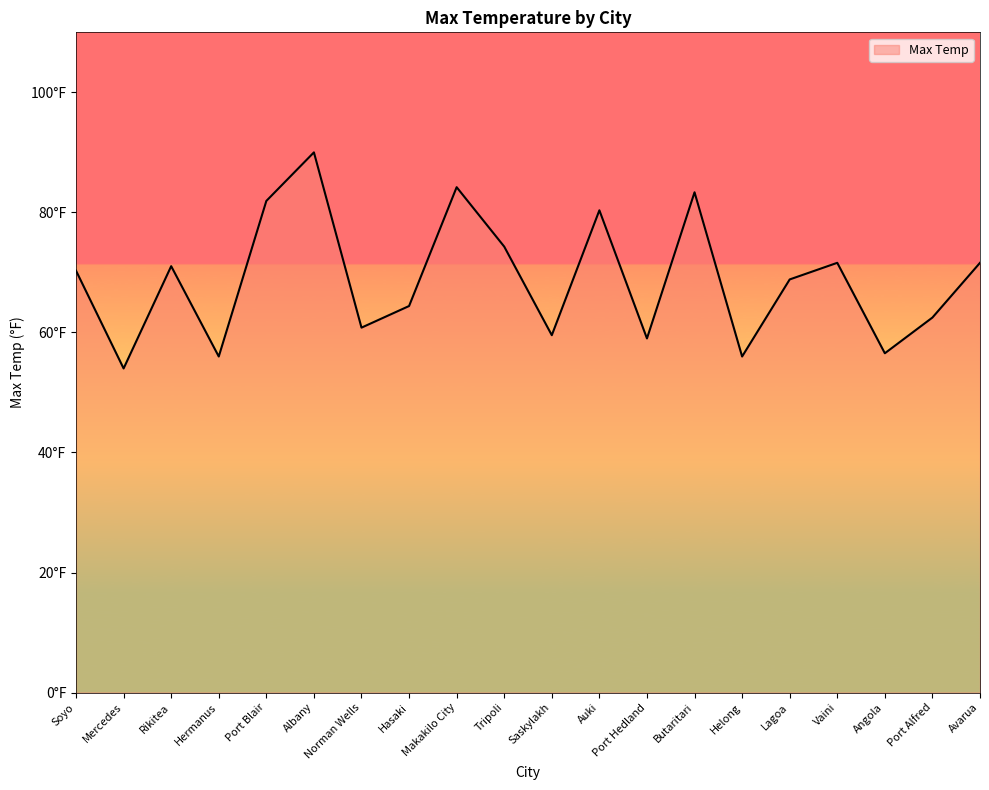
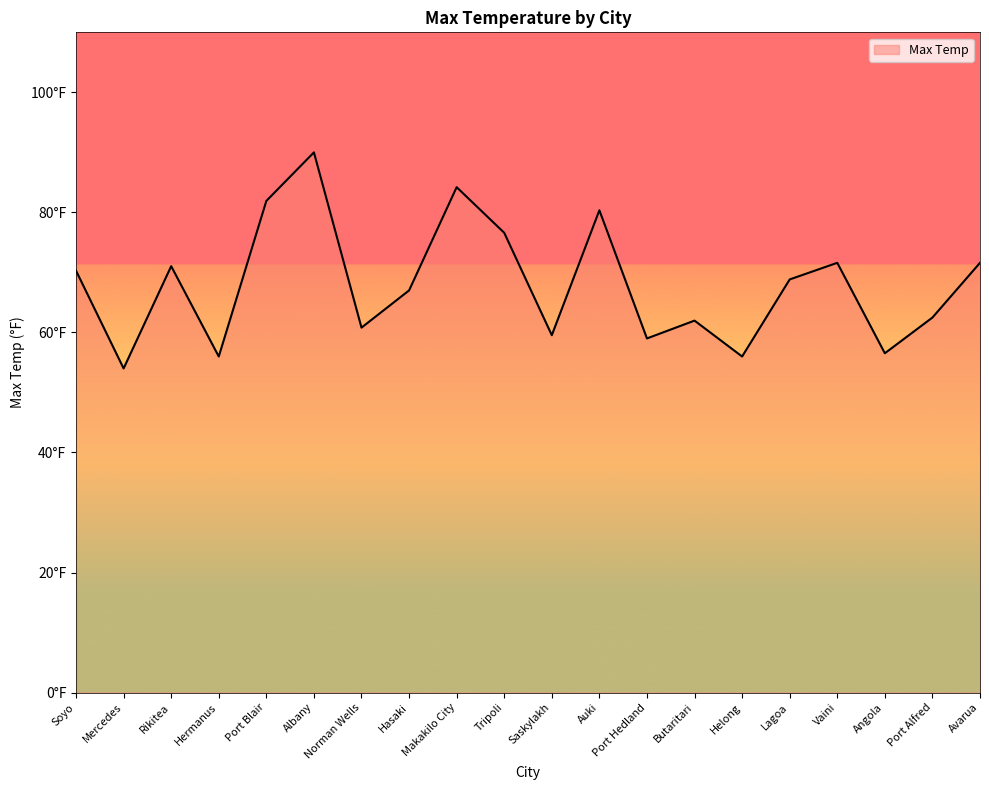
  {
    "Soyo": "70°F",
    "Mercedes": "54°F",
    "Rikitea": "71°F",
    "Hermanus": "56°F",
    "Port Blair": "82°F",
    "Albany": "90°F",
    "Norman Wells": "61°F",
-   "Hasaki": "64°F",
+   "Hasaki": "67°F",
    "Makakilo City": "84°F",
-   "Tripoli": "74°F",
+   "Tripoli": "77°F",
    "Saskylakh": "60°F",
    "Auki": "80°F",
    "Port Hedland": "59°F",
-   "Butaritari": "83°F",
+   "Butaritari": "62°F",
    "Helong": "56°F",
    "Lagoa": "69°F",
    "Vaini": "72°F",
    "Angola": "57°F",
    "Port Alfred": "62°F",
    "Avarua": "72°F"
  }
